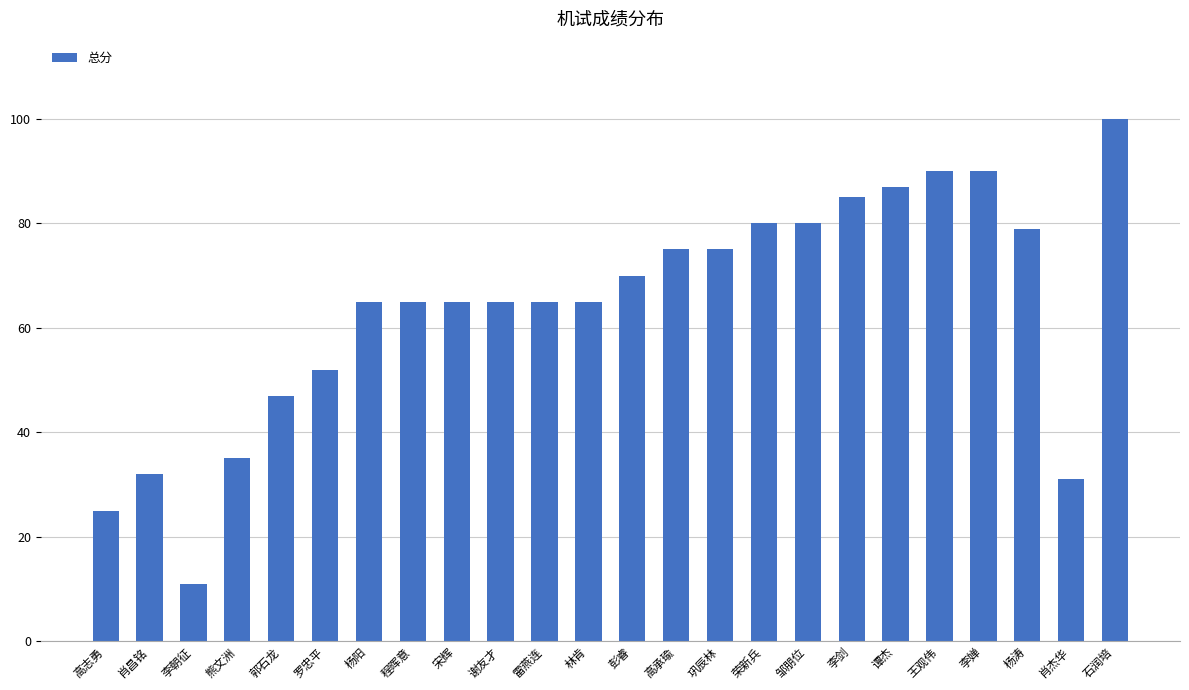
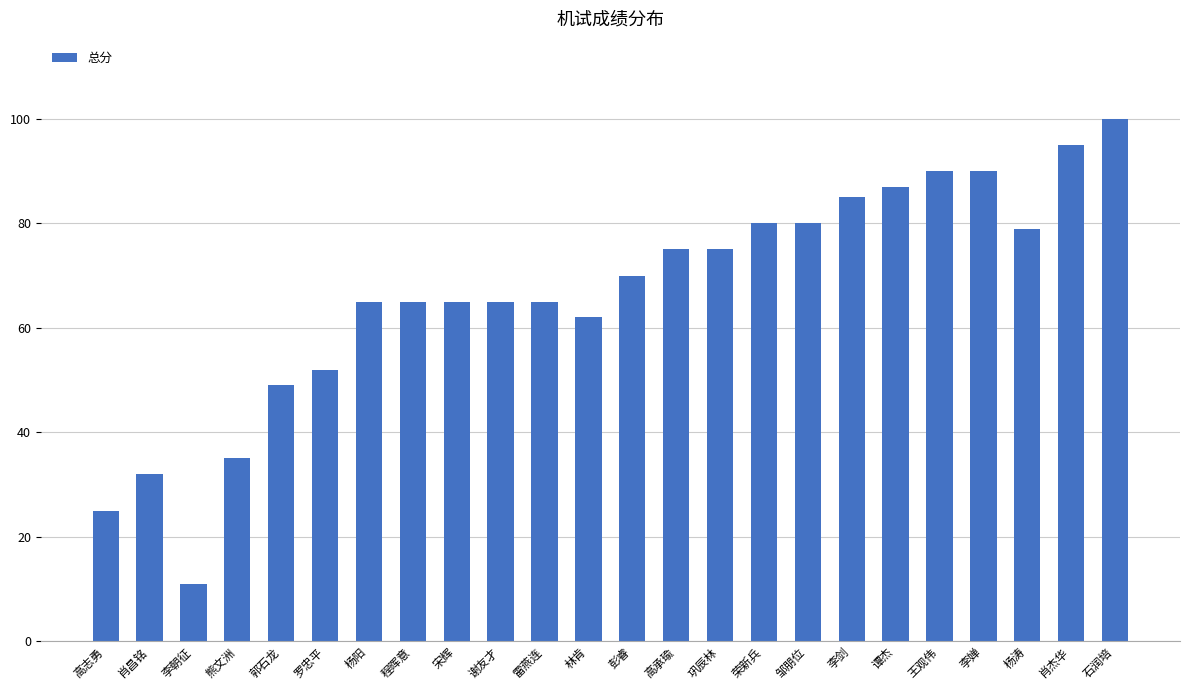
  {
    "高志勇": 25,
    "肖昌铭": 32,
    "李朝征": 11,
    "熊文洲": 35,
-   "郭石龙": 47,
+   "郭石龙": 49,
    "罗忠平": 52,
    "杨阳": 65,
    "程晖意": 65,
    "宋辉": 65,
    "谢友才": 65,
    "雷燕连": 65,
-   "林肯": 65,
+   "林肯": 62,
    "彭睿": 70,
    "高承瑜": 75,
    "巩辰林": 75,
    "荣新兵": 80,
    "邹朋位": 80,
    "李剑": 85,
    "谭杰": 87,
    "王观伟": 90,
    "李婵": 90,
    "杨涛": 79,
-   "肖杰华": 31,
+   "肖杰华": 95,
    "石润培": 100
  }
